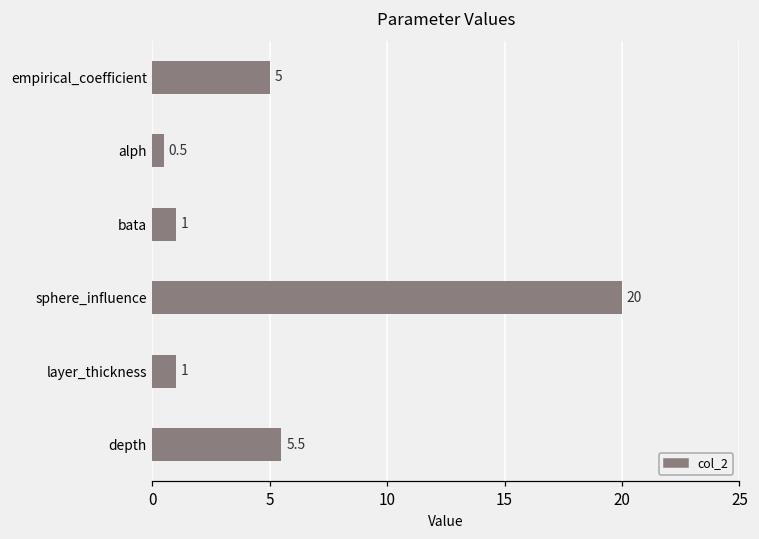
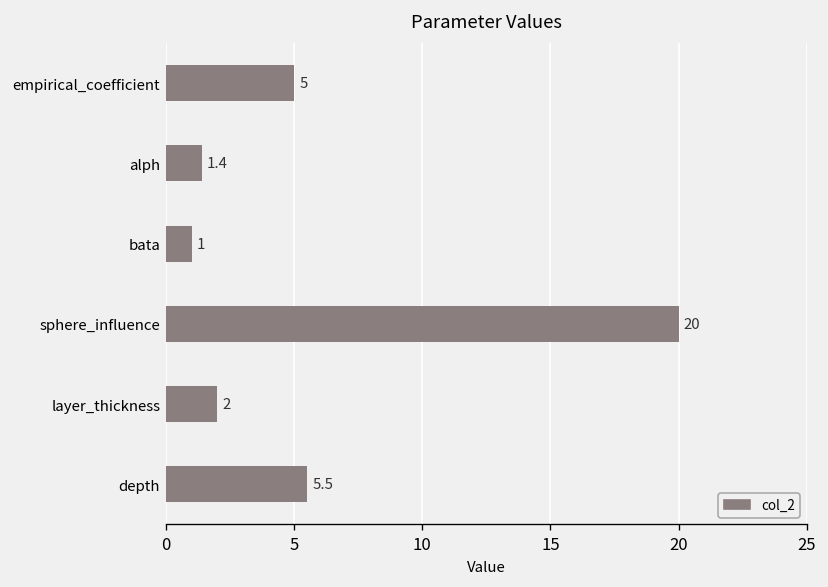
  {
    "empirical_coefficient": 5,
-   "alph": 0.5,
+   "alph": 1.4,
    "bata": 1,
    "sphere_influence": 20,
-   "layer_thickness": 1,
+   "layer_thickness": 2,
    "depth": 5.5
  }
